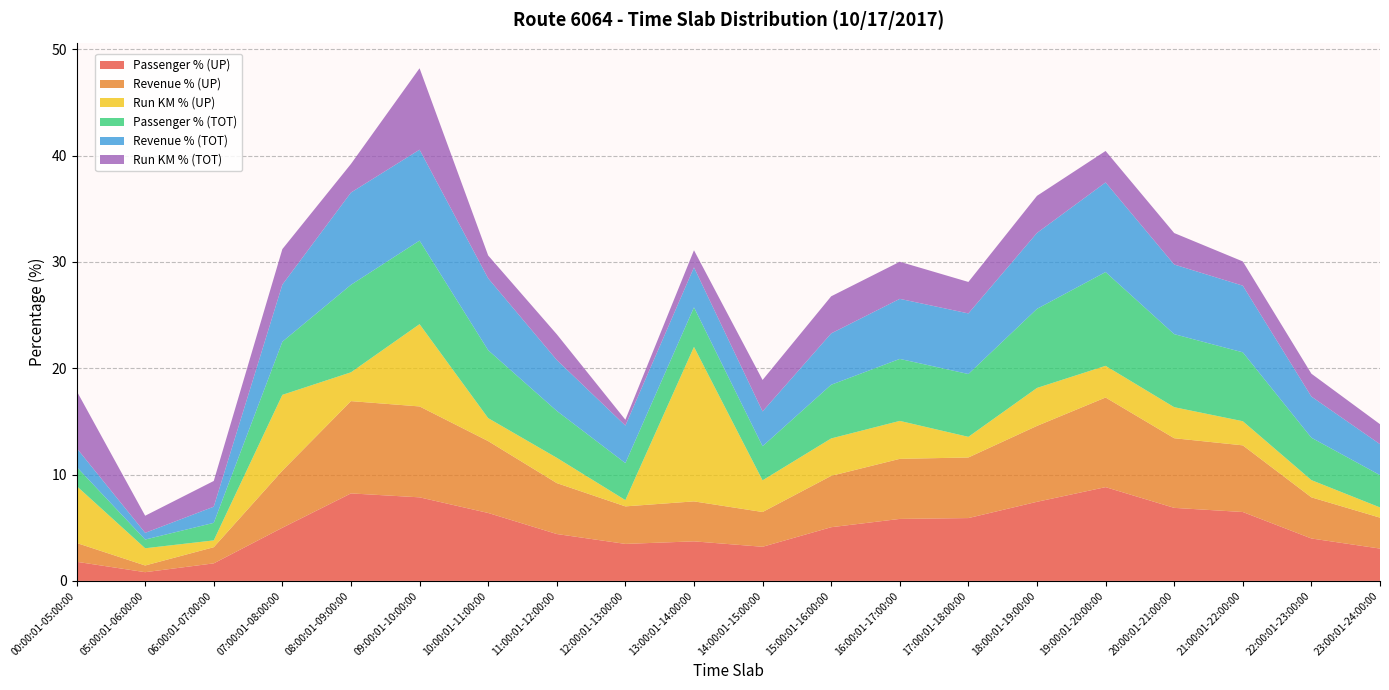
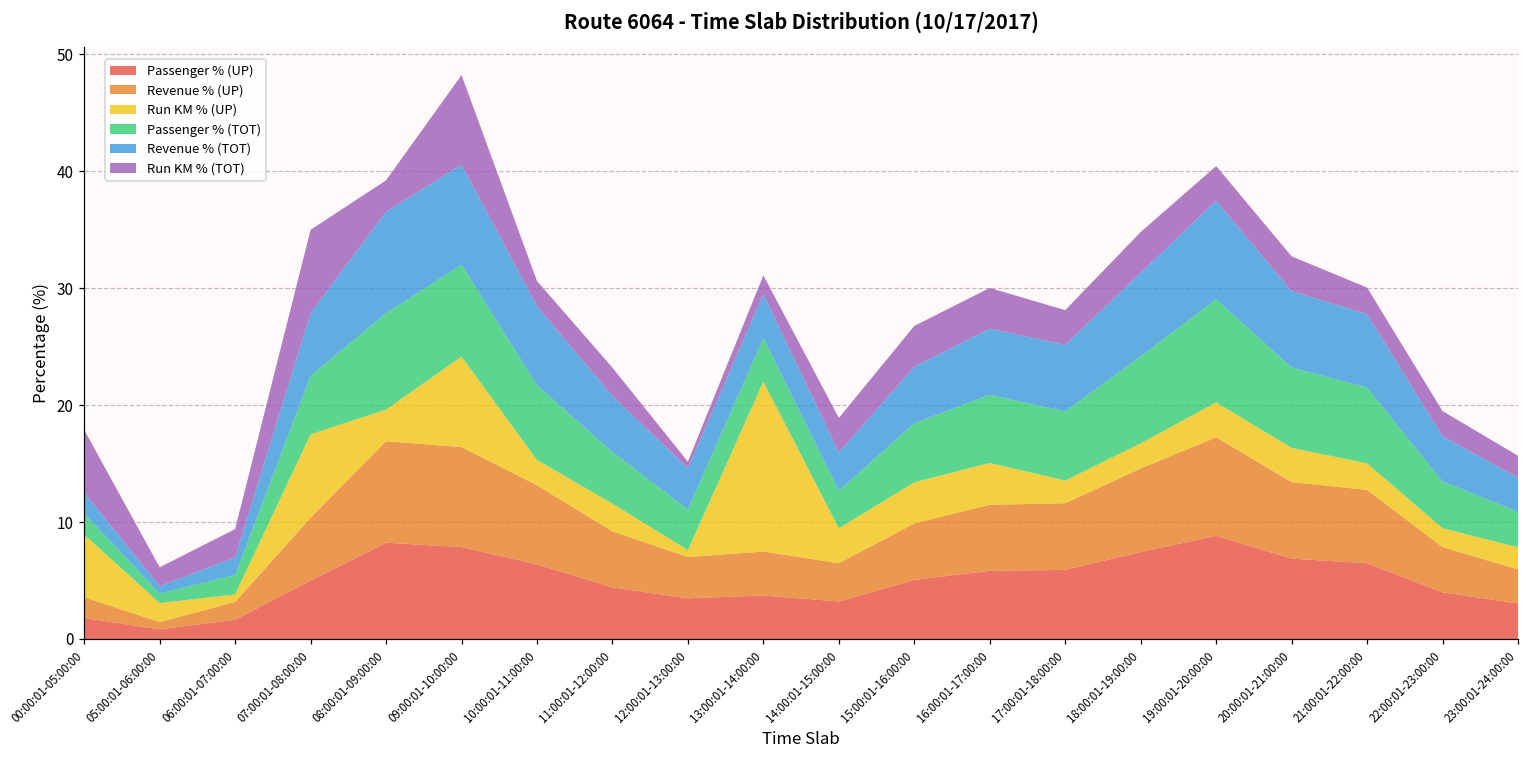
  {
    "Run KM % (UP)": {
      "00:00:01-05:00:00": 5.4,
      "05:00:01-06:00:00": 1.6,
      "06:00:01-07:00:00": 0.6,
      "07:00:01-08:00:00": 7.1,
      "08:00:01-09:00:00": 2.7,
      "09:00:01-10:00:00": 7.7,
      "10:00:01-11:00:00": 2.2,
      "11:00:01-12:00:00": 2.4,
      "12:00:01-13:00:00": 0.6,
      "13:00:01-14:00:00": 14.5,
      "14:00:01-15:00:00": 3.0,
      "15:00:01-16:00:00": 3.5,
      "16:00:01-17:00:00": 3.6,
      "17:00:01-18:00:00": 1.9,
-     "18:00:01-19:00:00": 3.6,
+     "18:00:01-19:00:00": 2.2,
      "19:00:01-20:00:00": 3.0,
      "20:00:01-21:00:00": 2.9,
      "21:00:01-22:00:00": 2.3,
      "22:00:01-23:00:00": 1.6,
-     "23:00:01-24:00:00": 1.0
+     "23:00:01-24:00:00": 1.9
    },
    "Passenger % (TOT)": {
      "00:00:01-05:00:00": 1.8,
      "05:00:01-06:00:00": 0.8,
      "06:00:01-07:00:00": 1.7,
      "07:00:01-08:00:00": 5.0,
      "08:00:01-09:00:00": 8.2,
      "09:00:01-10:00:00": 7.9,
      "10:00:01-11:00:00": 6.4,
      "11:00:01-12:00:00": 4.4,
      "12:00:01-13:00:00": 3.5,
      "13:00:01-14:00:00": 3.7,
      "14:00:01-15:00:00": 3.2,
      "15:00:01-16:00:00": 5.1,
      "16:00:01-17:00:00": 5.8,
      "17:00:01-18:00:00": 5.9,
      "18:00:01-19:00:00": 7.4,
      "19:00:01-20:00:00": 8.8,
      "20:00:01-21:00:00": 6.9,
      "21:00:01-22:00:00": 6.5,
      "22:00:01-23:00:00": 4.0,
      "23:00:01-24:00:00": 3.0
    },
    "Revenue % (TOT)": {
      "00:00:01-05:00:00": 1.8,
      "05:00:01-06:00:00": 0.6,
      "06:00:01-07:00:00": 1.5,
      "07:00:01-08:00:00": 5.4,
      "08:00:01-09:00:00": 8.7,
      "09:00:01-10:00:00": 8.6,
      "10:00:01-11:00:00": 6.8,
      "11:00:01-12:00:00": 4.8,
      "12:00:01-13:00:00": 3.5,
      "13:00:01-14:00:00": 3.8,
      "14:00:01-15:00:00": 3.3,
      "15:00:01-16:00:00": 4.8,
      "16:00:01-17:00:00": 5.6,
      "17:00:01-18:00:00": 5.7,
      "18:00:01-19:00:00": 7.1,
      "19:00:01-20:00:00": 8.4,
      "20:00:01-21:00:00": 6.6,
      "21:00:01-22:00:00": 6.3,
      "22:00:01-23:00:00": 3.9,
      "23:00:01-24:00:00": 2.9
    },
    "Run KM % (TOT)": {
      "00:00:01-05:00:00": 5.4,
      "05:00:01-06:00:00": 1.6,
      "06:00:01-07:00:00": 2.4,
-     "07:00:01-08:00:00": 3.3,
+     "07:00:01-08:00:00": 7.1,
      "08:00:01-09:00:00": 2.7,
      "09:00:01-10:00:00": 7.7,
      "10:00:01-11:00:00": 2.1,
      "11:00:01-12:00:00": 2.4,
      "12:00:01-13:00:00": 0.6,
      "13:00:01-14:00:00": 1.6,
      "14:00:01-15:00:00": 3.0,
      "15:00:01-16:00:00": 3.5,
      "16:00:01-17:00:00": 3.5,
      "17:00:01-18:00:00": 3.0,
      "18:00:01-19:00:00": 3.5,
      "19:00:01-20:00:00": 3.0,
      "20:00:01-21:00:00": 3.0,
      "21:00:01-22:00:00": 2.3,
      "22:00:01-23:00:00": 2.1,
      "23:00:01-24:00:00": 1.9
    }
  }
